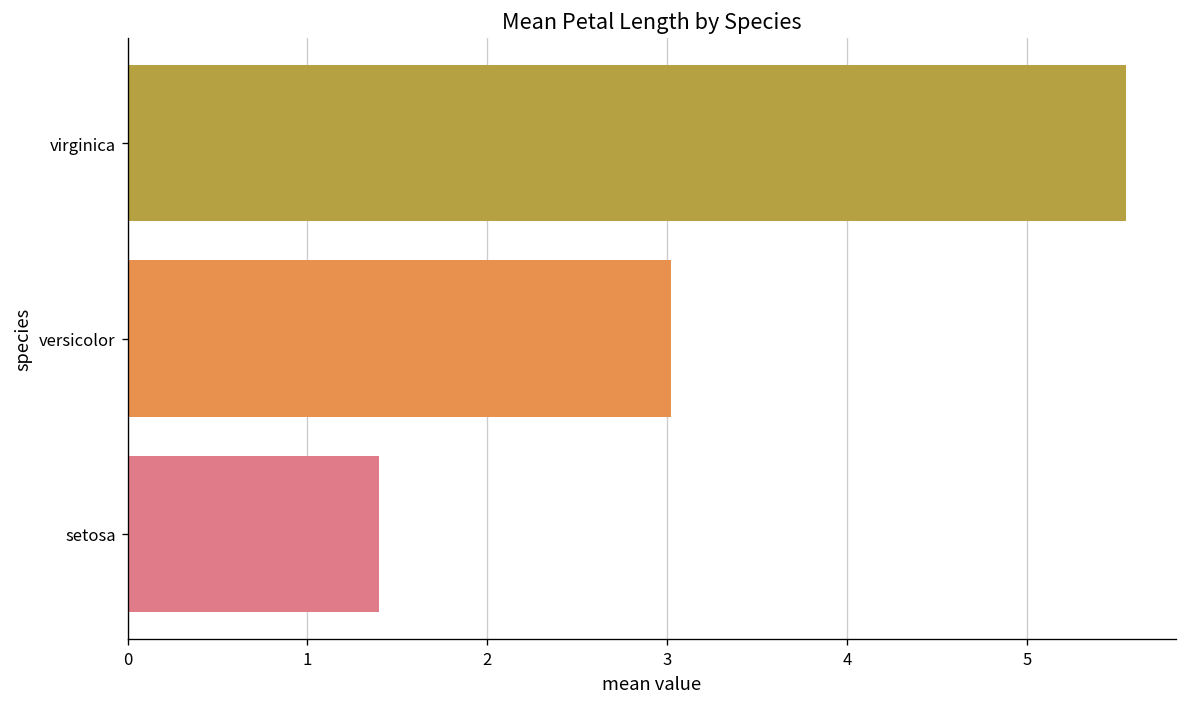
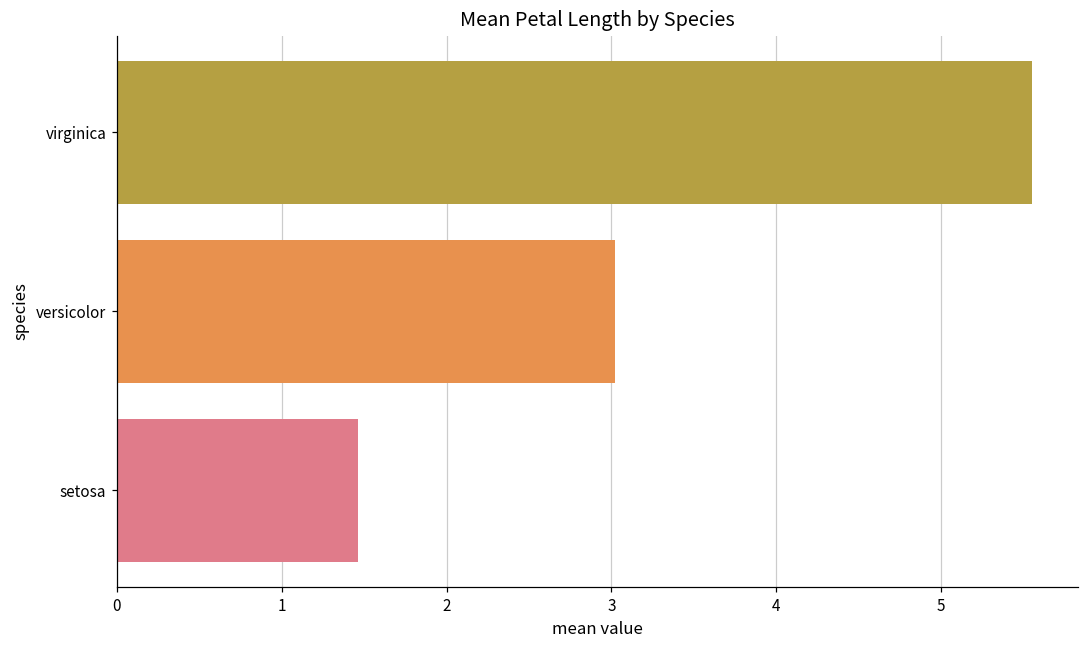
  {
    "virginica": 5.55,
    "versicolor": 3.02,
-   "setosa": 1.40
+   "setosa": 1.46
  }
